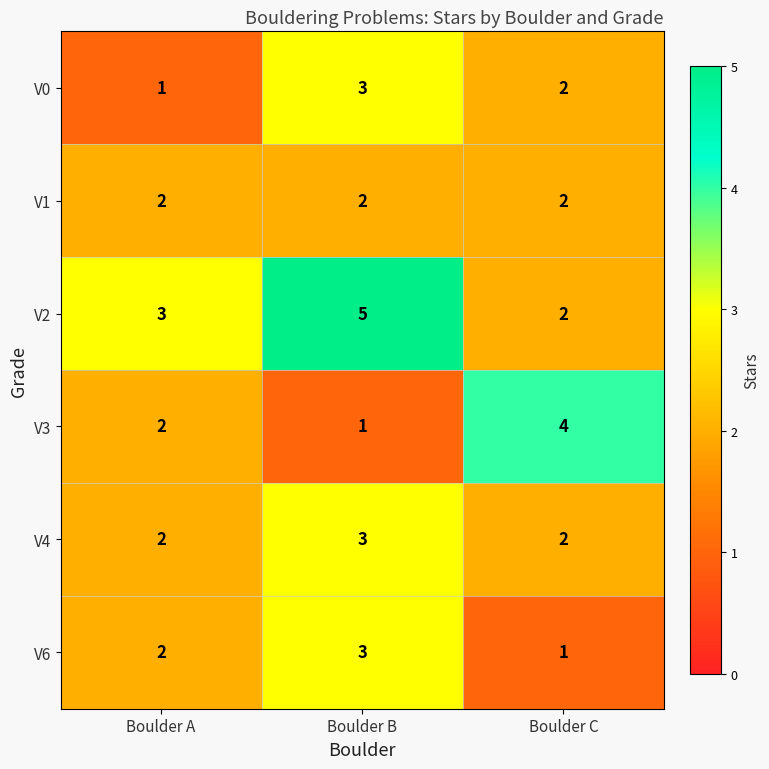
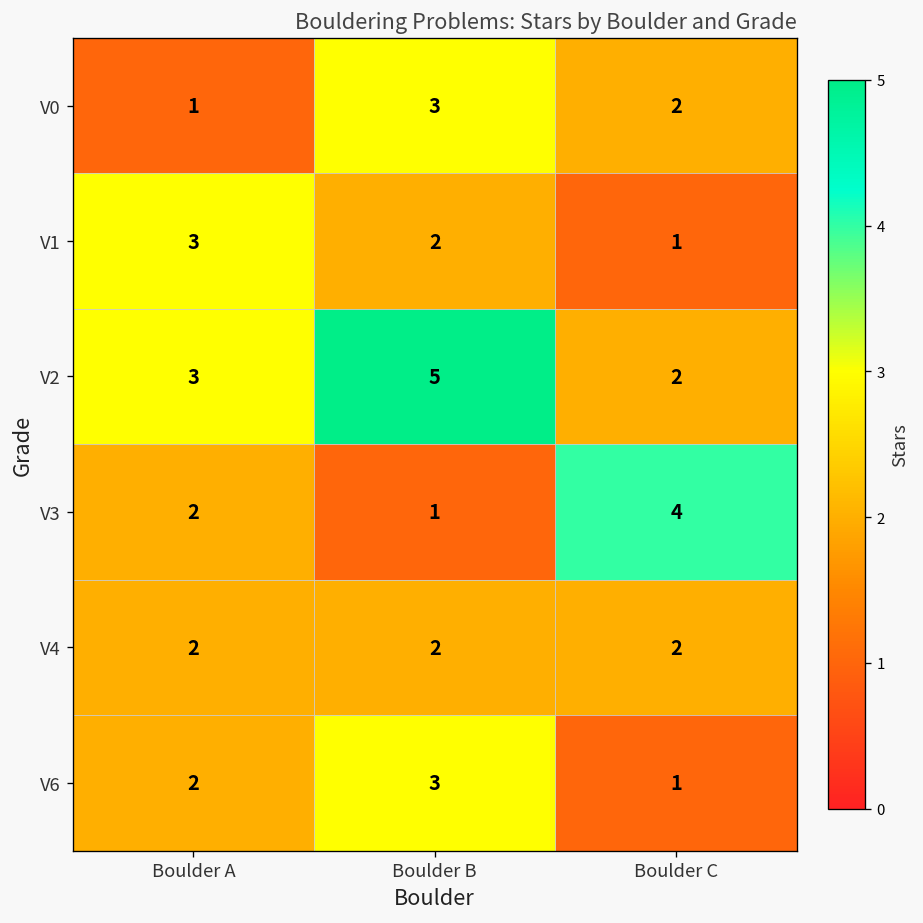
  {
    "V0": {
      "Boulder A": 1,
      "Boulder B": 3,
      "Boulder C": 2
    },
    "V1": {
-     "Boulder A": 2,
+     "Boulder A": 3,
      "Boulder B": 2,
-     "Boulder C": 2
+     "Boulder C": 1
    },
    "V2": {
      "Boulder A": 3,
      "Boulder B": 5,
      "Boulder C": 2
    },
    "V3": {
      "Boulder A": 2,
      "Boulder B": 1,
      "Boulder C": 4
    },
    "V4": {
      "Boulder A": 2,
-     "Boulder B": 3,
+     "Boulder B": 2,
      "Boulder C": 2
    },
    "V6": {
      "Boulder A": 2,
      "Boulder B": 3,
      "Boulder C": 1
    }
  }
